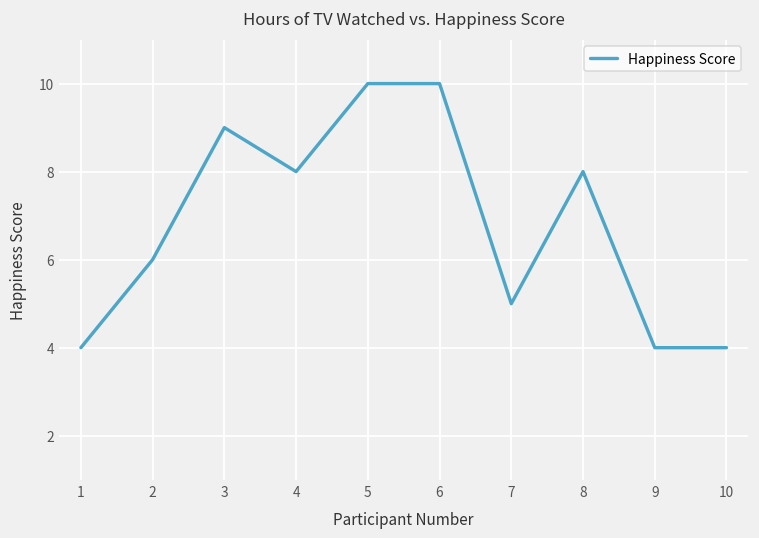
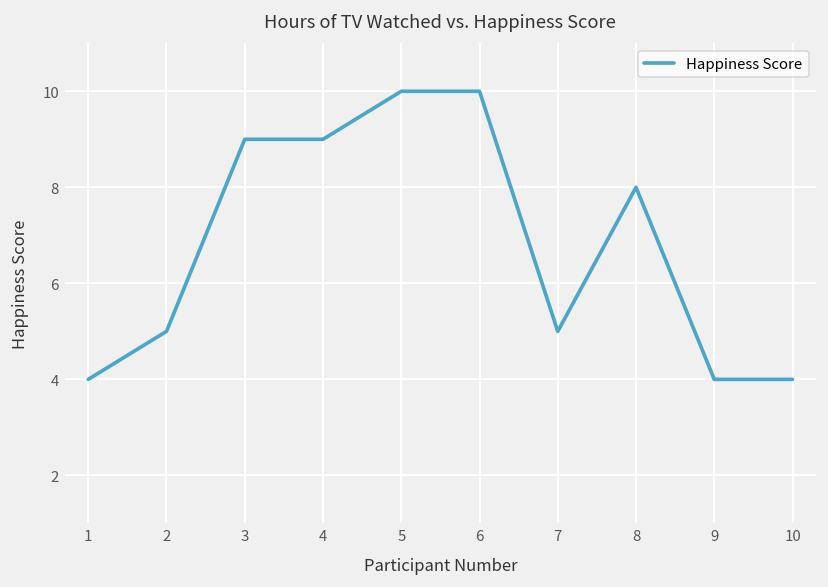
  {
    "1": 4,
-   "2": 6,
+   "2": 5,
    "3": 9,
-   "4": 8,
+   "4": 9,
    "5": 10,
    "6": 10,
    "7": 5,
    "8": 8,
    "9": 4,
    "10": 4
  }
